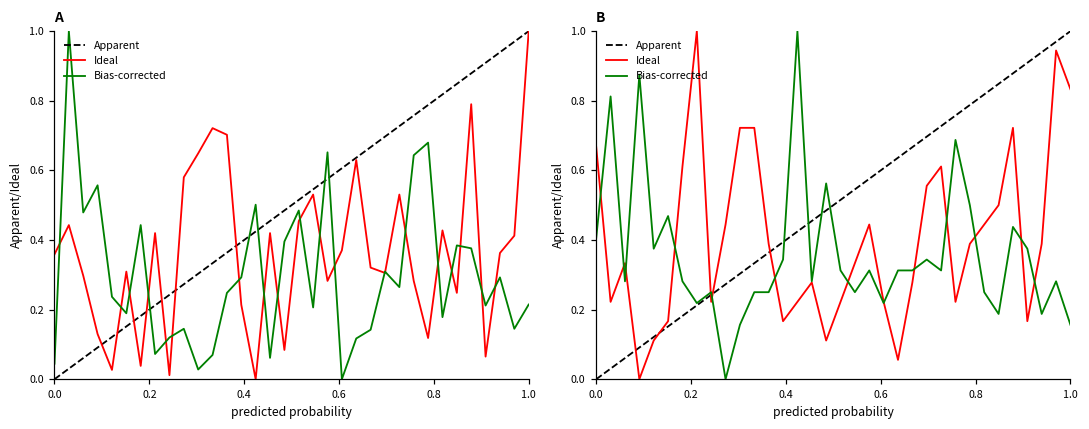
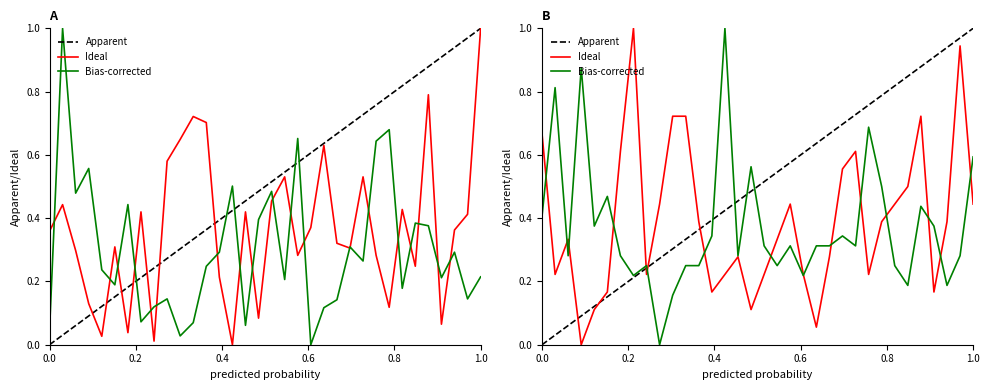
  {
    "A": {
      "Apparent": {
        "0.0": 0.00
      },
      "Ideal": {
        "0.0": 0.36
      },
      "Bias-corrected": {
        "0.0": 0.04,
        "1.0": 0.21
      }
    },
    "B": {
      "Apparent": {
        "0.0": 0.00,
        "1.0": 1.00
      },
      "Ideal": {
        "0.0": 0.67,
-       "1.0": 0.83
+       "1.0": 0.44
      },
      "Bias-corrected": {
        "0.0": 0.41,
-       "1.0": 0.16
+       "1.0": 0.59
      }
    }
  }
